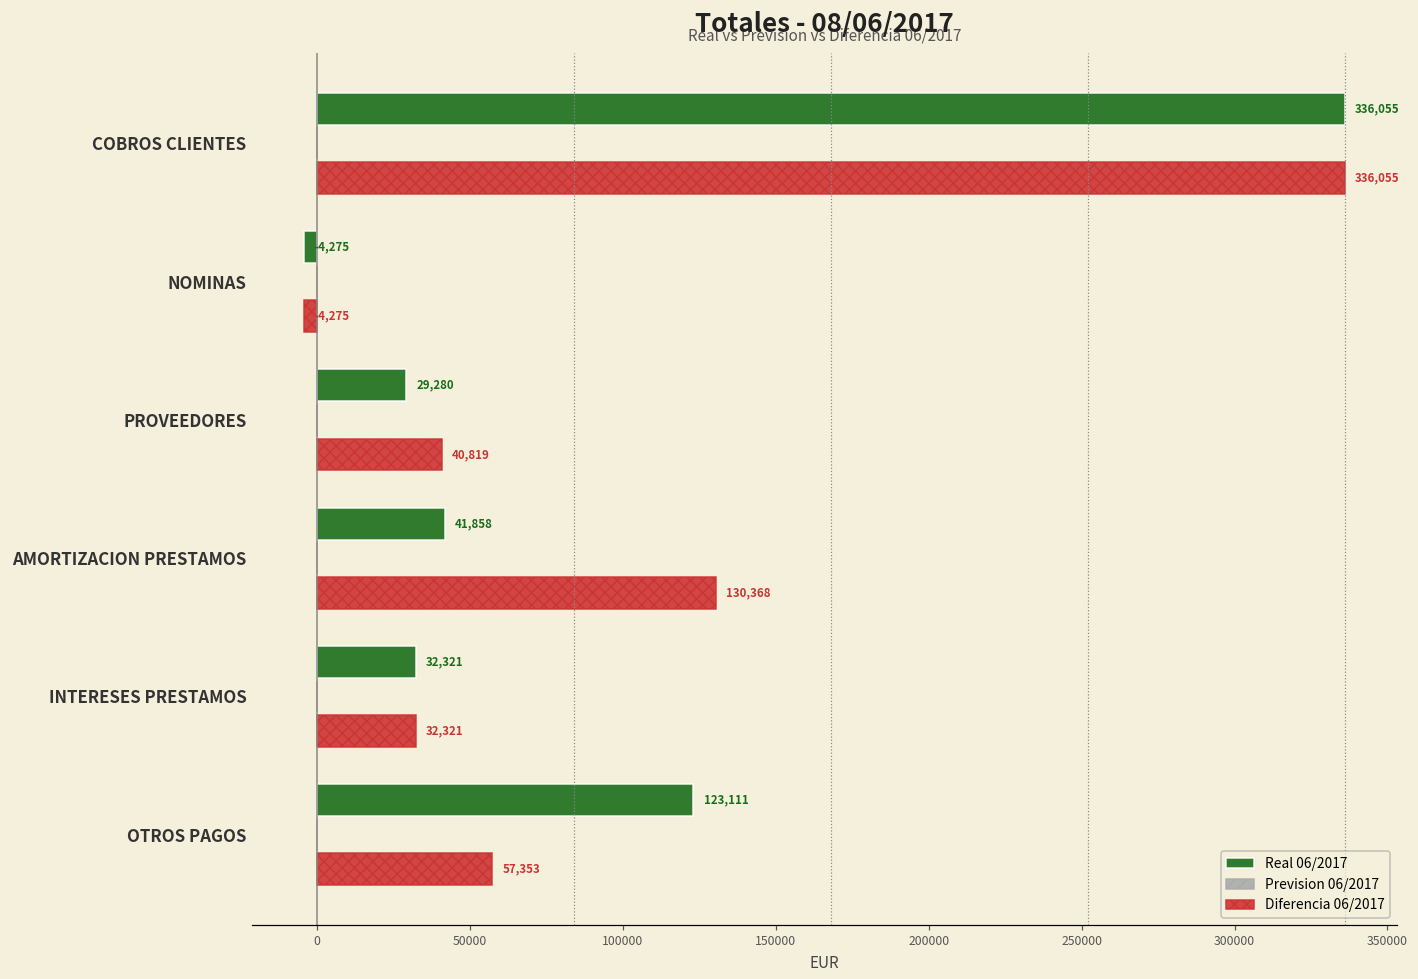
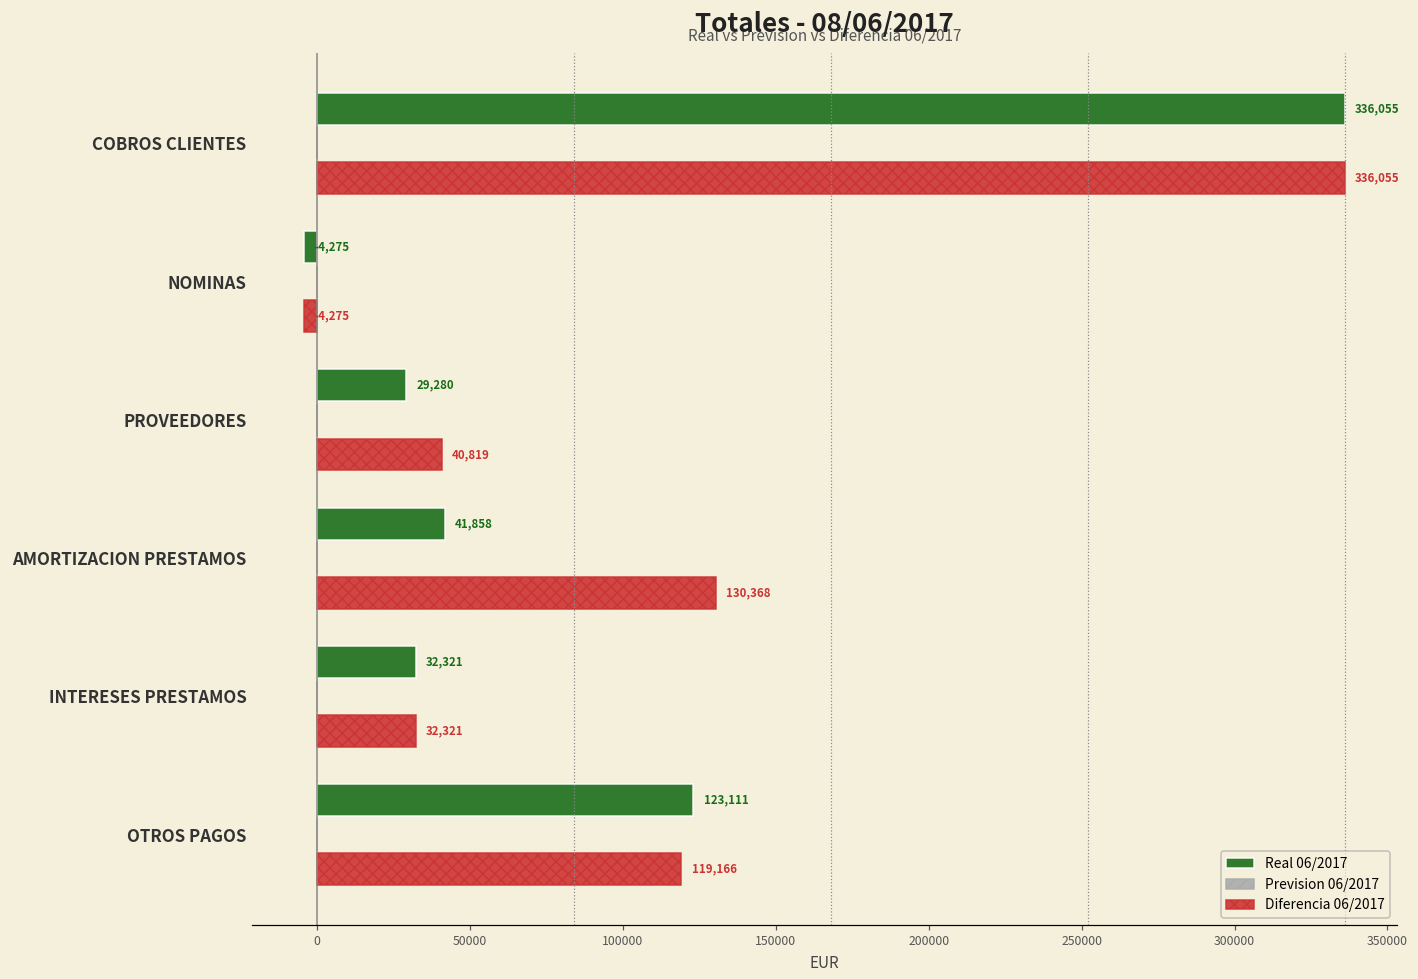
  {
    "Real 06/2017": {
      "COBROS CLIENTES": "336,055",
      "NOMINAS": "-4,275",
      "PROVEEDORES": "29,280",
      "AMORTIZACION PRESTAMOS": "41,858",
      "INTERESES PRESTAMOS": "32,321",
      "OTROS PAGOS": "123,111"
    },
    "Prevision 06/2017": {
      "COBROS CLIENTES": "0",
      "NOMINAS": "0",
      "PROVEEDORES": "0",
      "AMORTIZACION PRESTAMOS": "0",
      "INTERESES PRESTAMOS": "0",
      "OTROS PAGOS": "0"
    },
    "Diferencia 06/2017": {
      "COBROS CLIENTES": "336,055",
      "NOMINAS": "-4,275",
      "PROVEEDORES": "40,819",
      "AMORTIZACION PRESTAMOS": "130,368",
      "INTERESES PRESTAMOS": "32,321",
-     "OTROS PAGOS": "57,353"
+     "OTROS PAGOS": "119,166"
    }
  }
